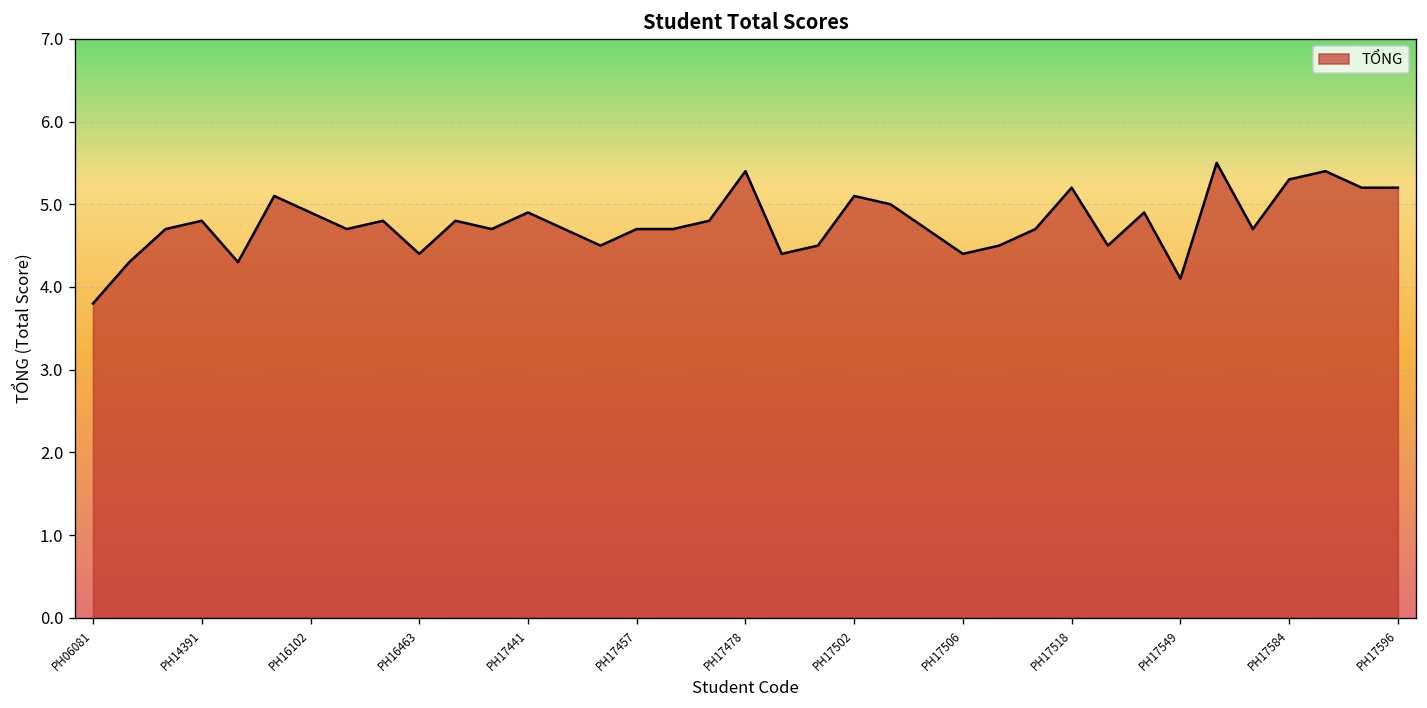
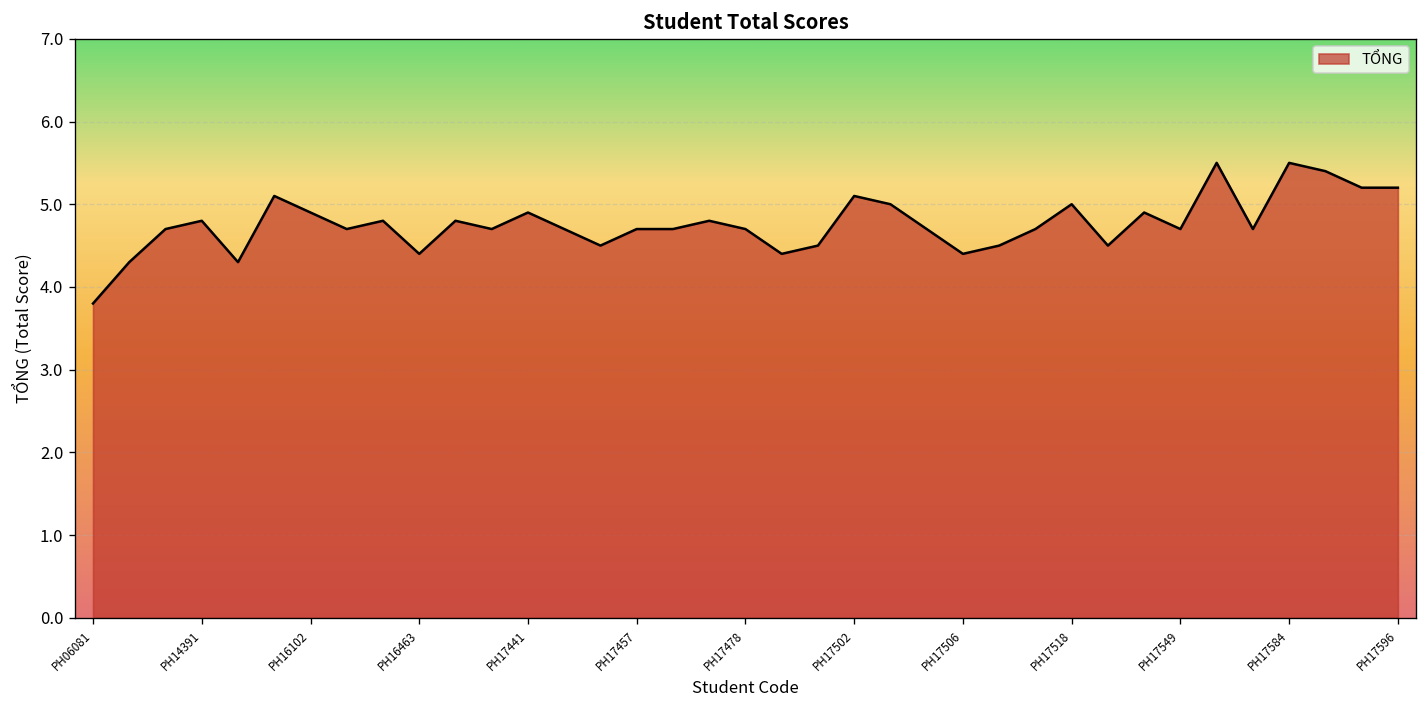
  {
    "PH06081": 3.8,
    "PH14391": 4.8,
    "PH16102": 4.9,
    "PH16463": 4.4,
    "PH17441": 4.9,
    "PH17457": 4.7,
-   "PH17478": 5.4,
+   "PH17478": 4.7,
    "PH17502": 5.1,
    "PH17506": 4.4,
-   "PH17518": 5.2,
-   "PH17549": 4.1,
-   "PH17584": 5.3,
+   "PH17518": 5.0,
+   "PH17549": 4.7,
+   "PH17584": 5.5,
    "PH17596": 5.2
  }
